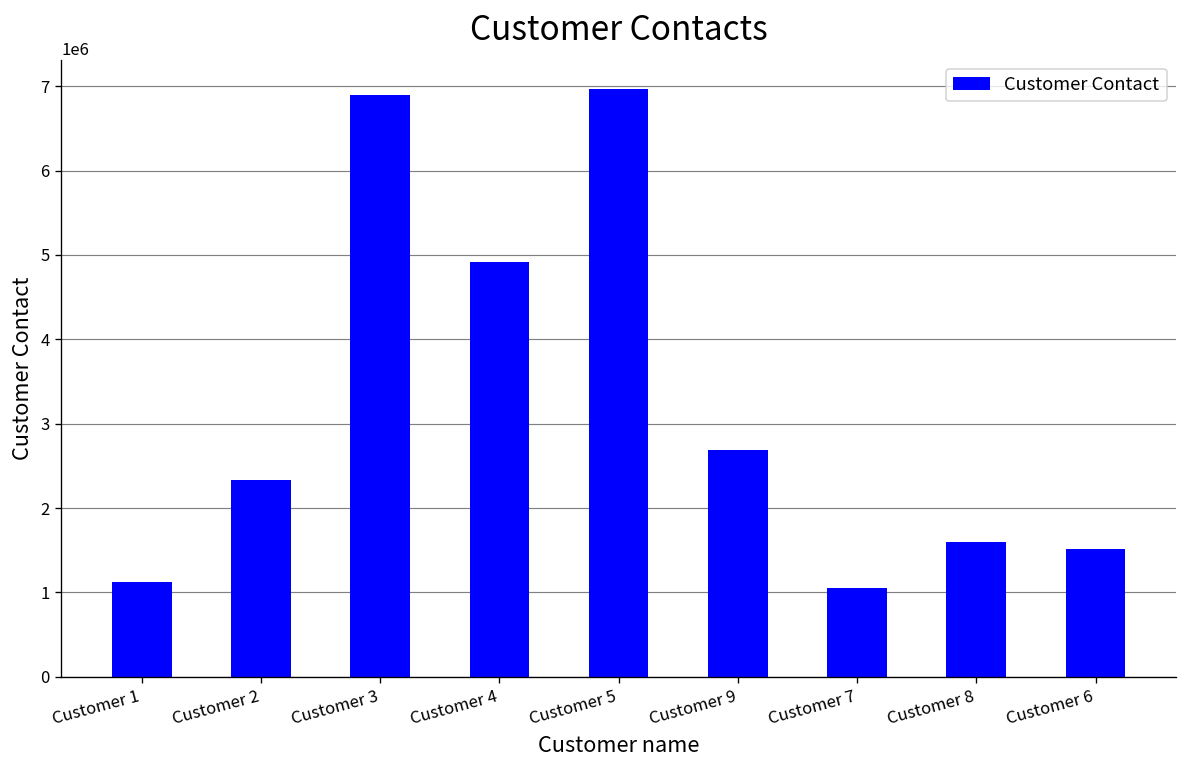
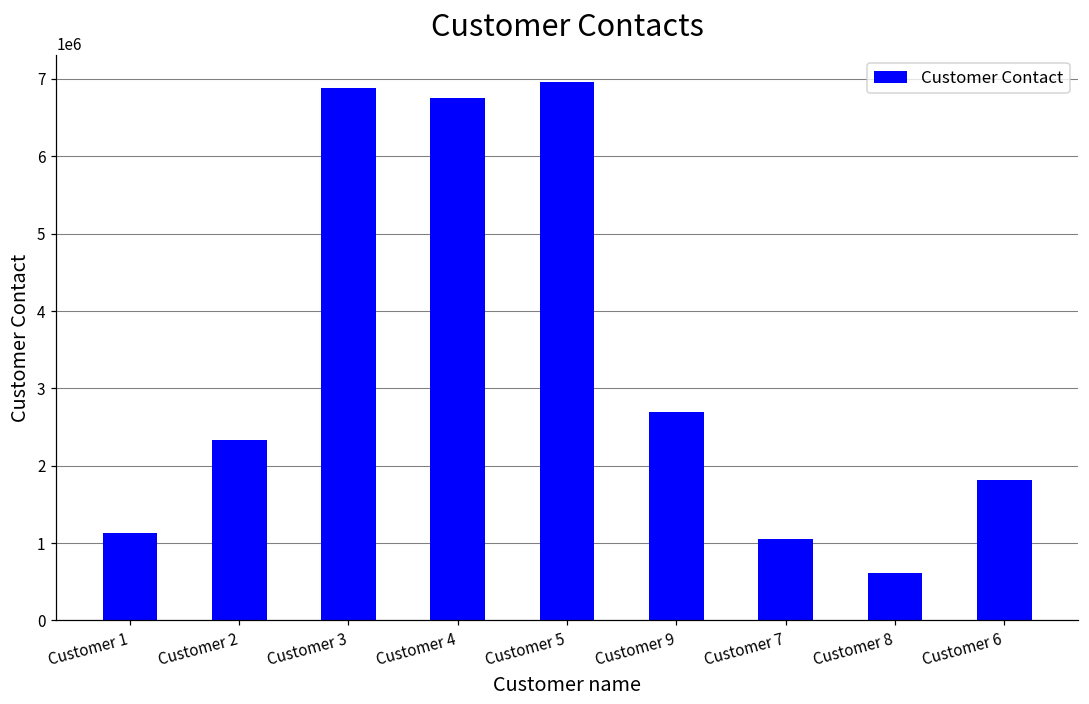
  {
    "Customer 1": 1100000,
    "Customer 2": 2300000,
    "Customer 3": 6900000,
-   "Customer 4": 4900000,
+   "Customer 4": 6800000,
    "Customer 5": 7000000,
    "Customer 9": 2700000,
    "Customer 7": 1000000,
-   "Customer 8": 1600000,
-   "Customer 6": 1500000
+   "Customer 8": 600000,
+   "Customer 6": 1800000
  }
